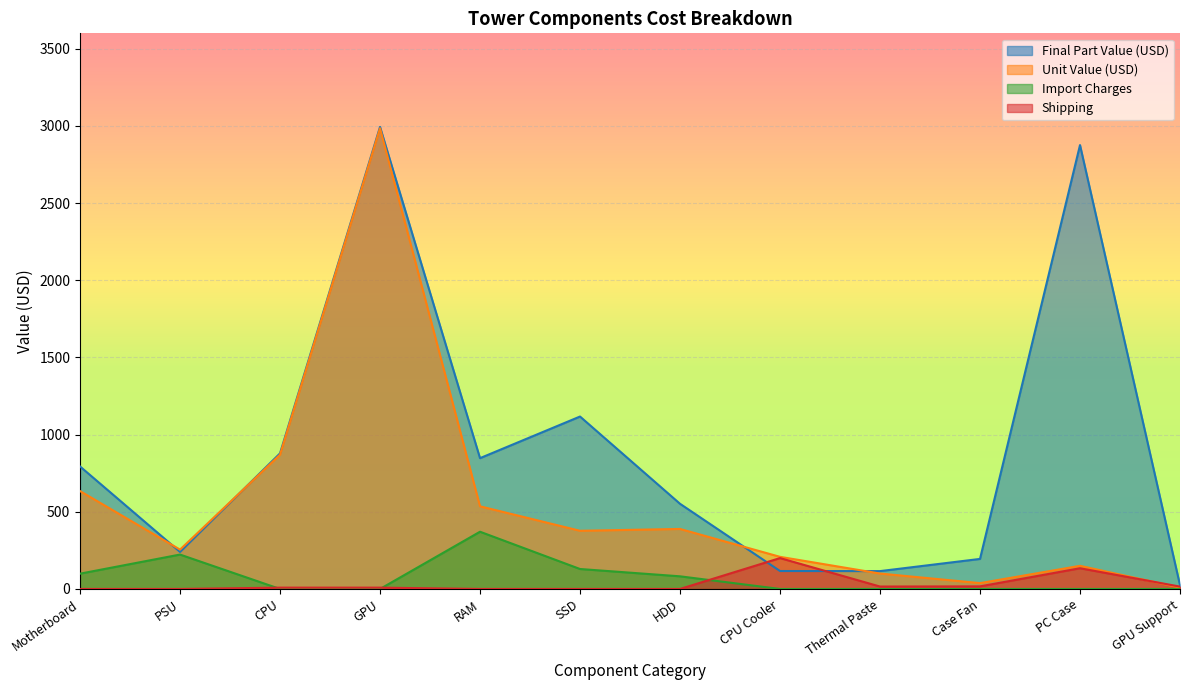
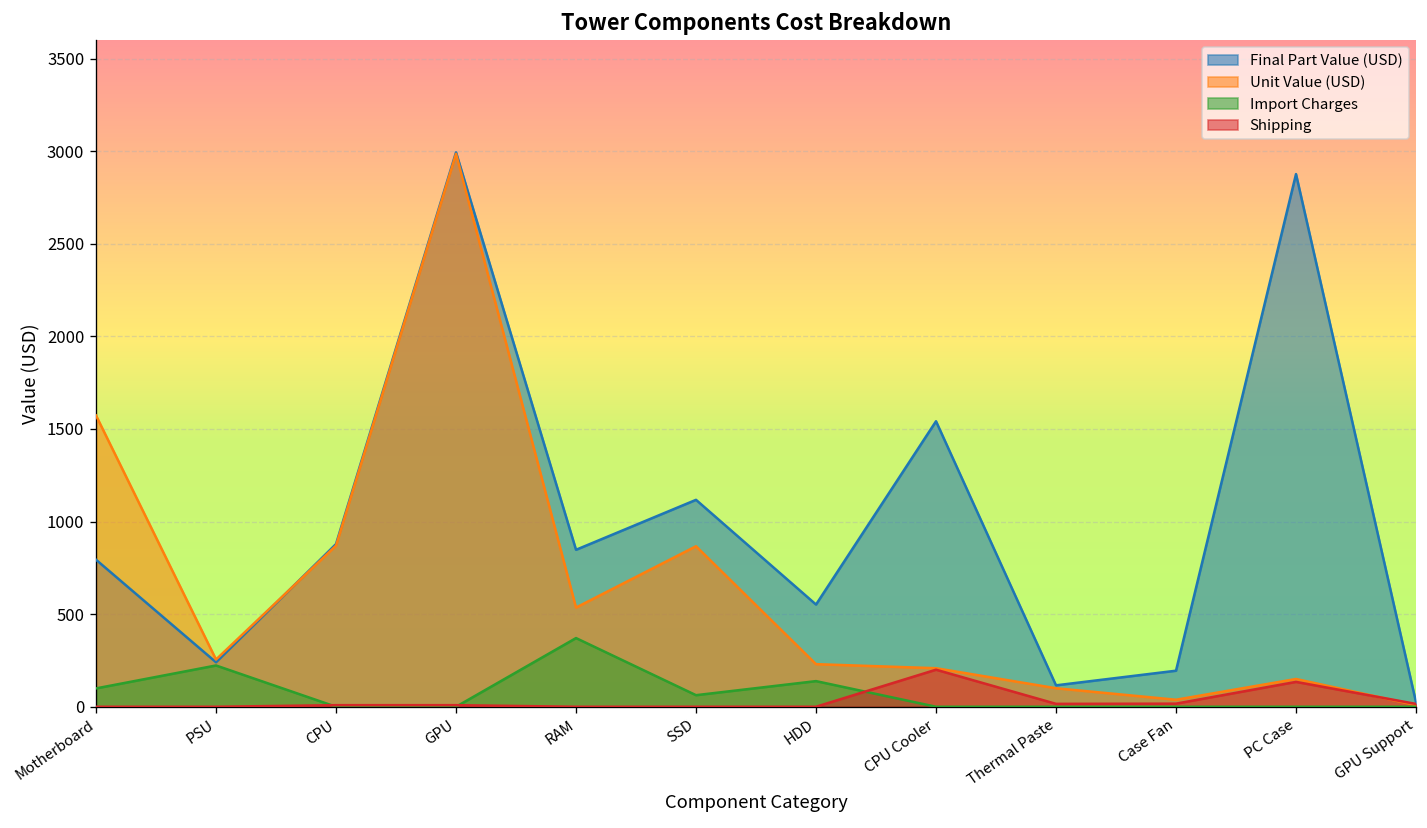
  {
    "Final Part Value (USD)": {
      "Motherboard": 790,
      "RAM": 850,
      "SSD": 1120,
      "HDD": 550,
-     "CPU Cooler": 120,
+     "CPU Cooler": 1540,
      "Case Fan": 190,
      "PC Case": 2880
    },
    "Unit Value (USD)": {
-     "Motherboard": 630,
+     "Motherboard": 1570,
      "RAM": 540,
-     "SSD": 380,
-     "HDD": 390,
+     "SSD": 870,
+     "HDD": 230,
      "Case Fan": 40
    },
    "Import Charges": {
      "Motherboard": 100,
      "PSU": 220,
      "RAM": 370,
-     "SSD": 130,
-     "HDD": 80,
+     "SSD": 60,
+     "HDD": 140,
      "CPU Cooler": 0,
      "Case Fan": 0,
      "PC Case": 0
    },
    "Shipping": {
      "Motherboard": 0,
      "PSU": 0,
      "RAM": 0,
      "SSD": 0,
      "HDD": 0,
      "Case Fan": 20
    }
  }
